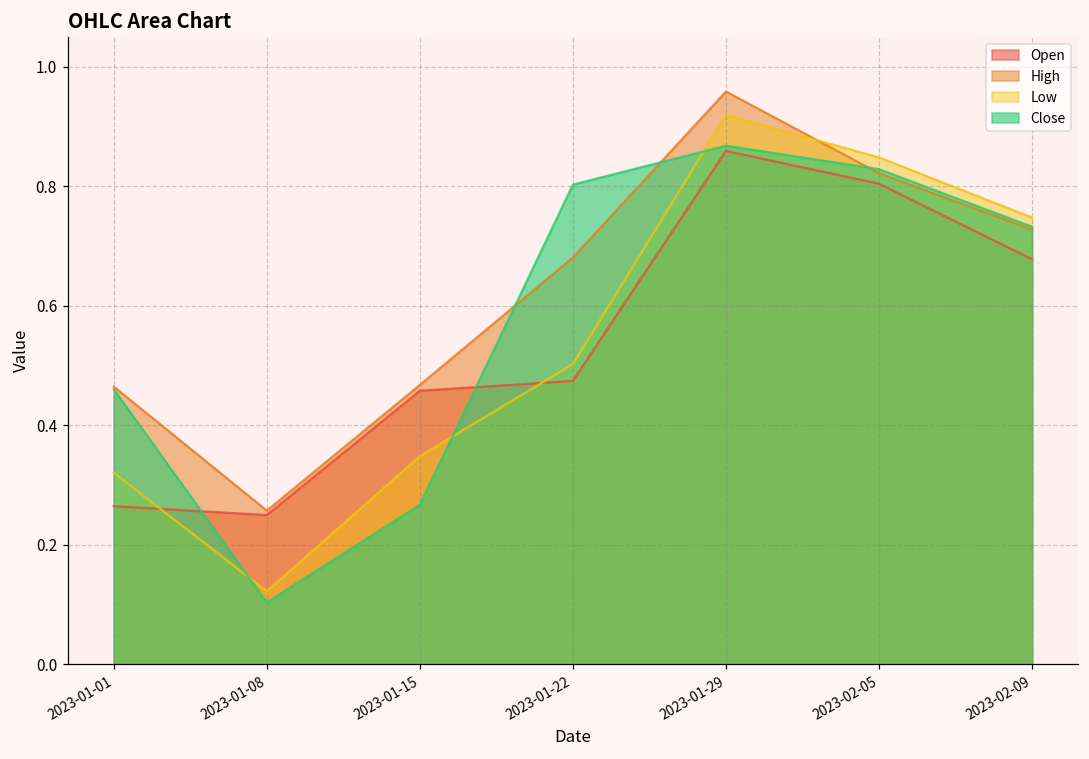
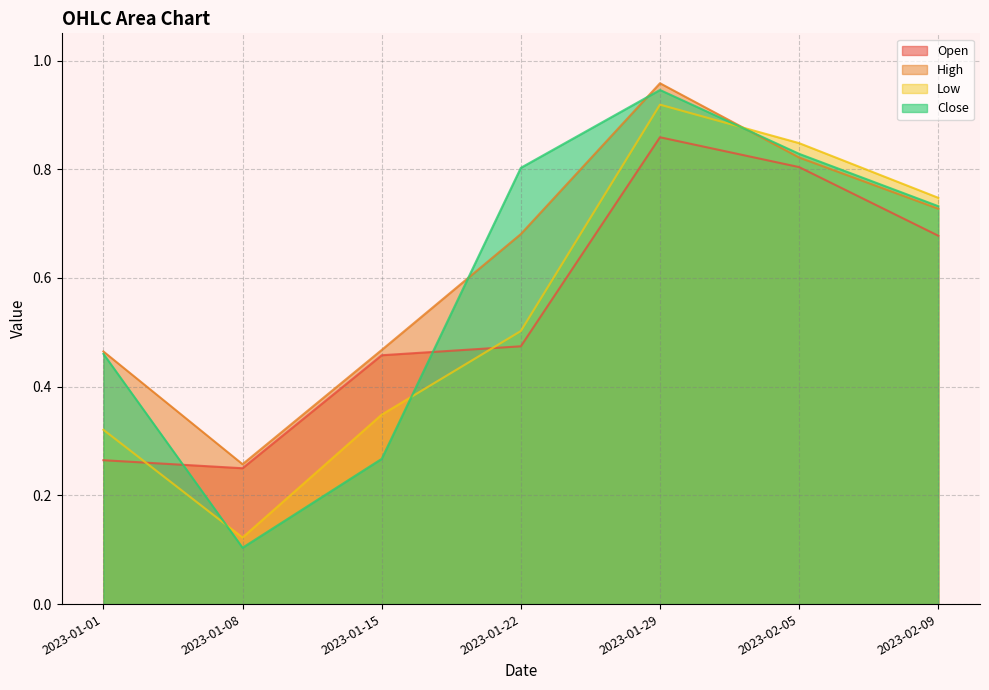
  {
    "Close": {
      "2023-01-08": 0.10,
      "2023-01-15": 0.27,
      "2023-01-22": 0.80,
-     "2023-01-29": 0.87,
+     "2023-01-29": 0.95,
      "2023-02-05": 0.83
    }
  }
